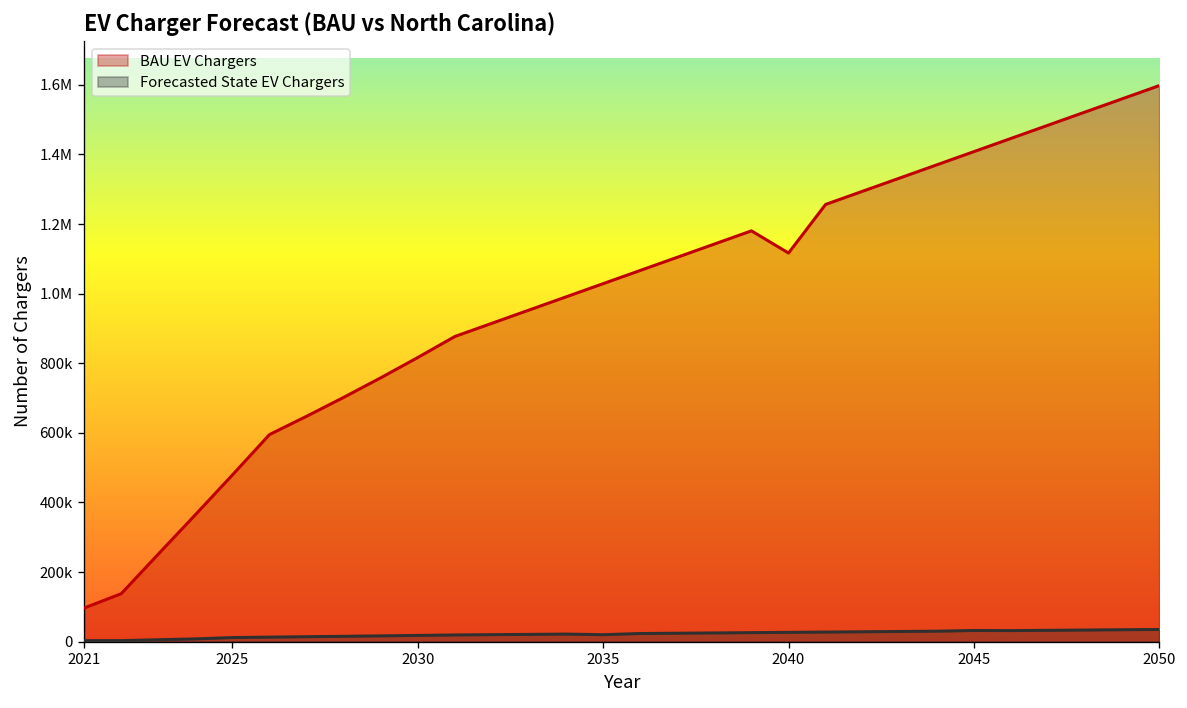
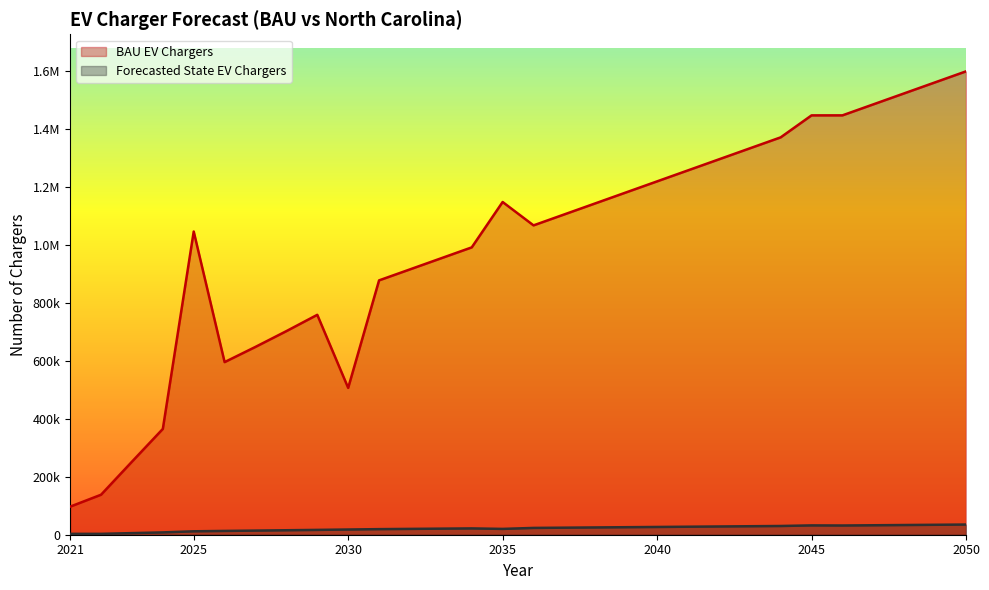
  {
    "BAU EV Chargers": {
      "2021": 100000,
-     "2025": 480000,
-     "2030": 820000,
-     "2035": 1030000,
-     "2040": 1120000,
-     "2045": 1410000,
+     "2025": 1050000,
+     "2030": 510000,
+     "2035": 1150000,
+     "2040": 1220000,
+     "2045": 1450000,
      "2050": 1600000
    },
    "Forecasted State EV Chargers": {
      "2021": 0,
      "2025": 10000,
      "2030": 20000,
      "2035": 20000,
      "2040": 30000,
      "2045": 30000,
      "2050": 40000
    }
  }
